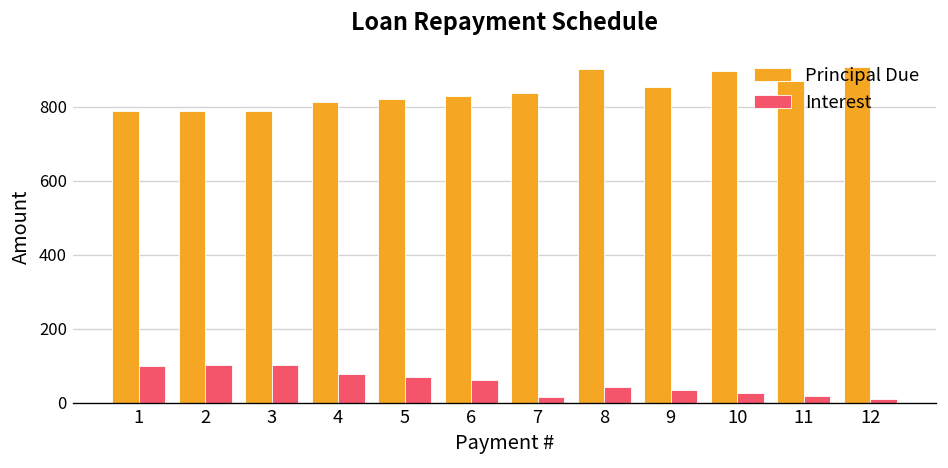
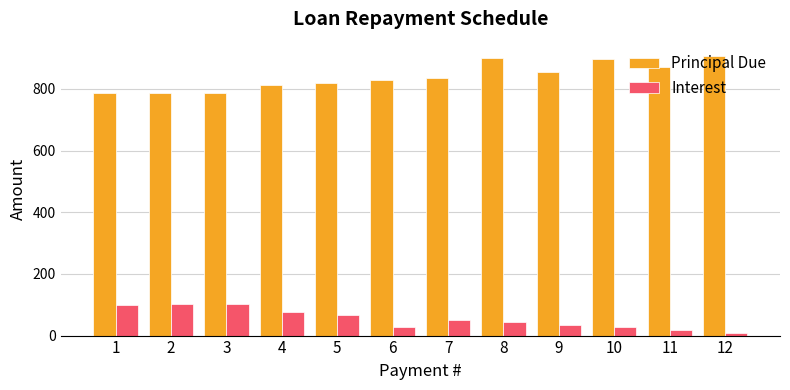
  {
    "Principal Due": {
      "1": 790,
      "2": 790,
      "3": 790,
      "4": 810,
      "5": 820,
      "6": 830,
      "7": 840,
      "8": 900,
      "9": 850,
      "10": 900,
      "11": 870,
      "12": 910
    },
    "Interest": {
      "1": 100,
      "2": 100,
      "3": 100,
      "4": 80,
      "5": 70,
-     "6": 60,
-     "7": 10,
+     "6": 30,
+     "7": 50,
      "8": 40,
      "9": 30,
      "10": 30,
      "11": 20,
      "12": 10
    }
  }
